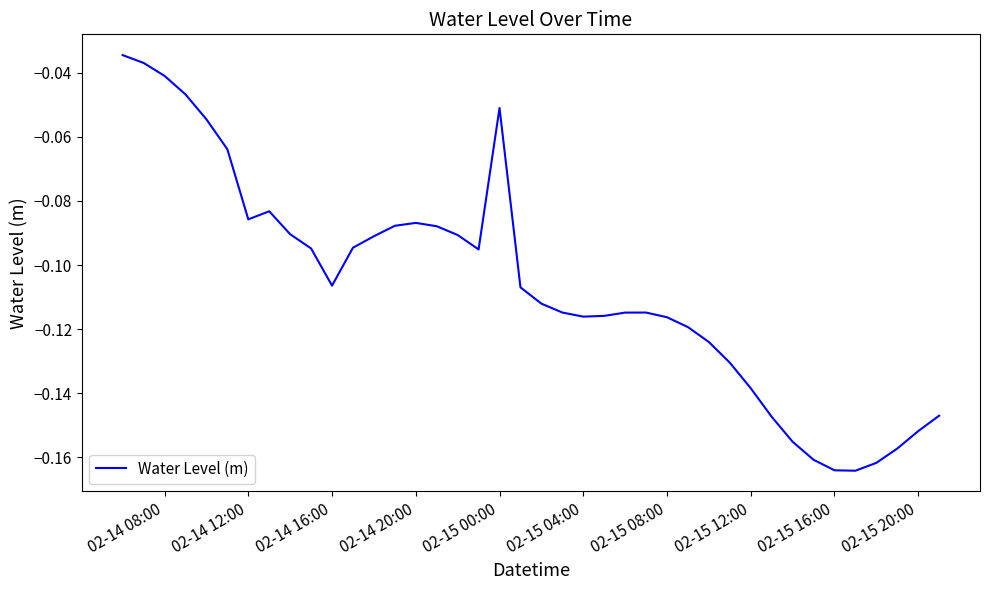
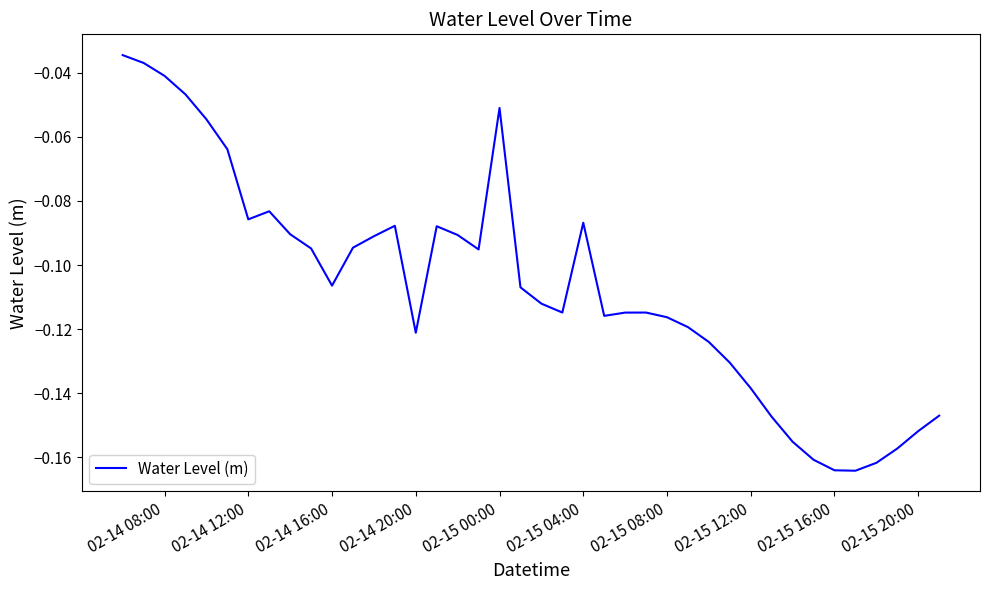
  {
    "02-14 08:00": -0.041,
    "02-14 12:00": -0.086,
    "02-14 16:00": -0.106,
-   "02-14 20:00": -0.087,
+   "02-14 20:00": -0.121,
    "02-15 00:00": -0.051,
-   "02-15 04:00": -0.116,
+   "02-15 04:00": -0.087,
    "02-15 08:00": -0.116,
    "02-15 12:00": -0.138,
    "02-15 16:00": -0.164,
    "02-15 20:00": -0.152
  }
